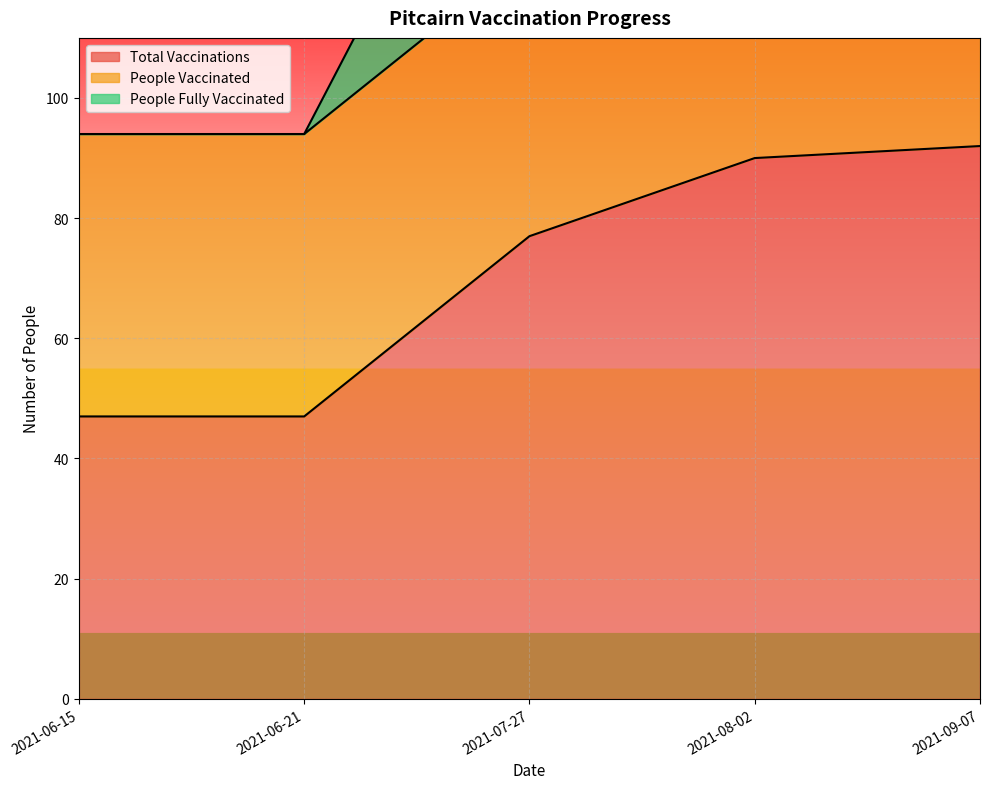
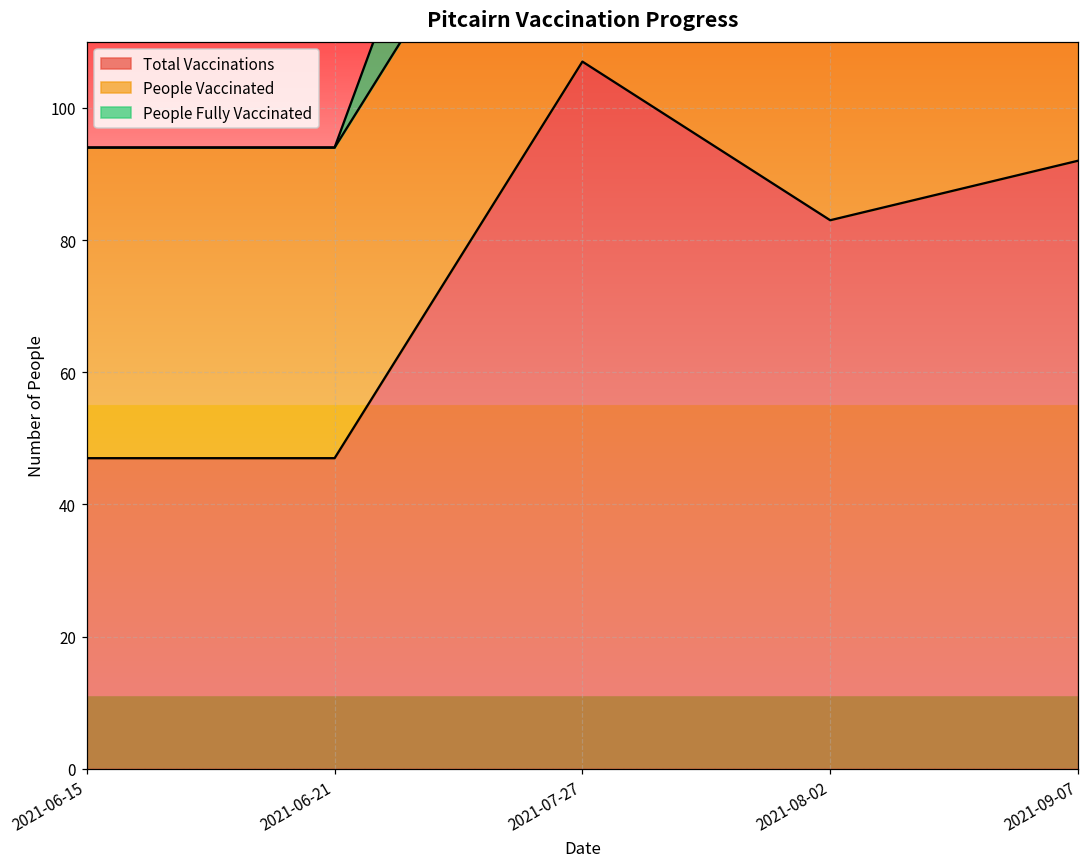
  {
    "Total Vaccinations": {
      "2021-06-15": 47,
      "2021-06-21": 47,
-     "2021-07-27": 77,
-     "2021-08-02": 90,
+     "2021-07-27": 107,
+     "2021-08-02": 83,
      "2021-09-07": 92
    }
  }
